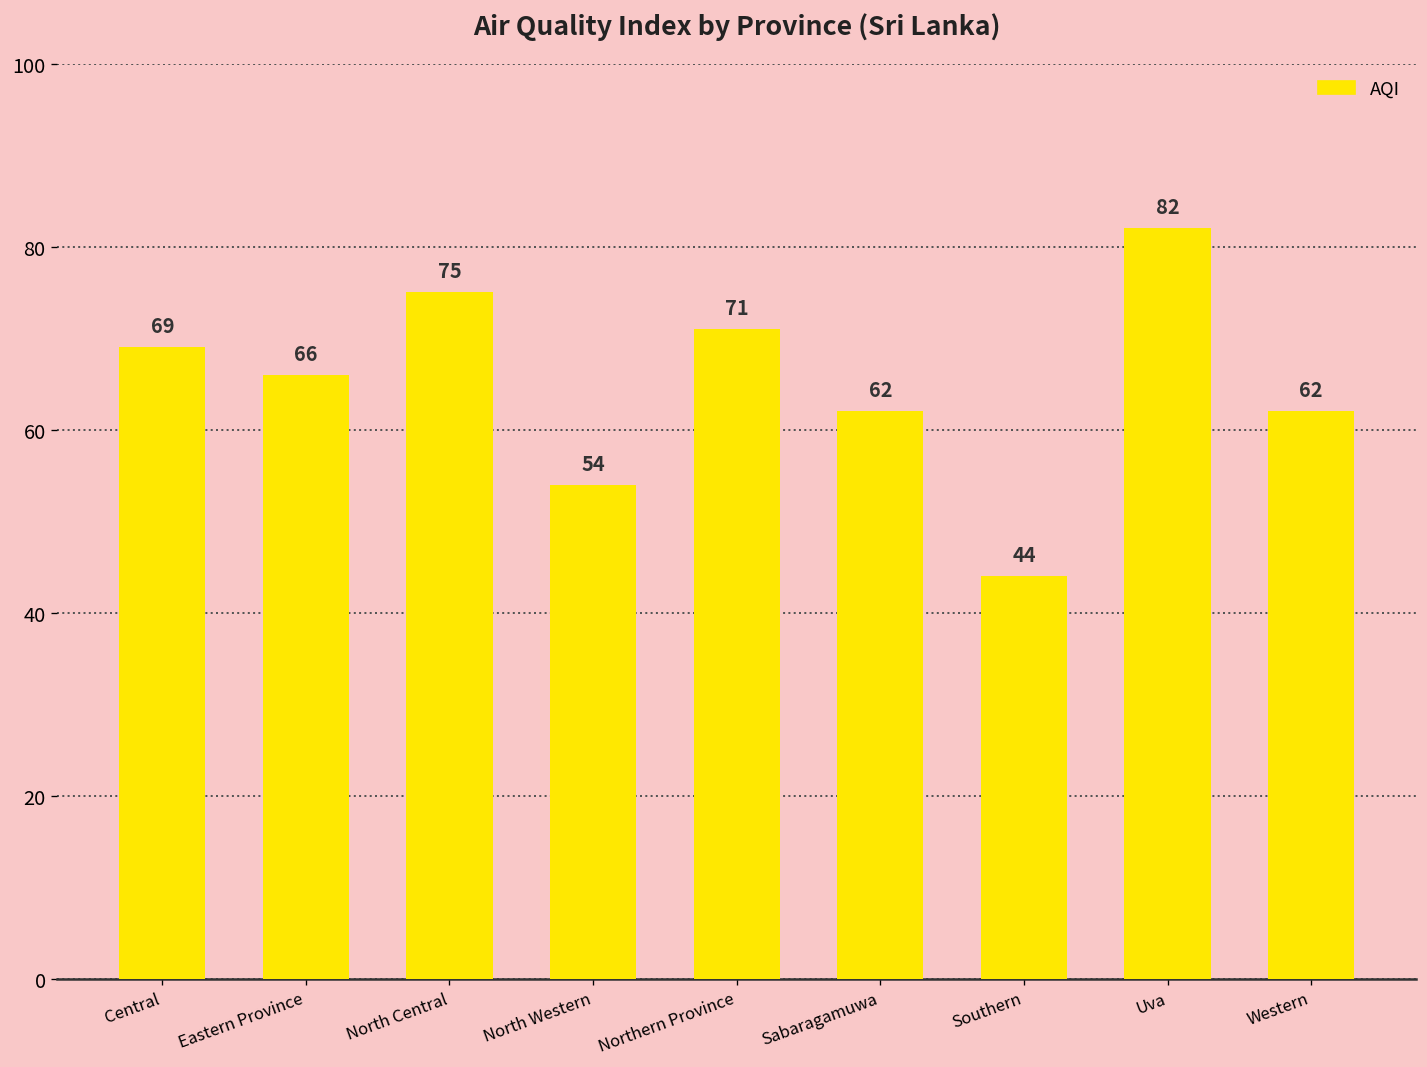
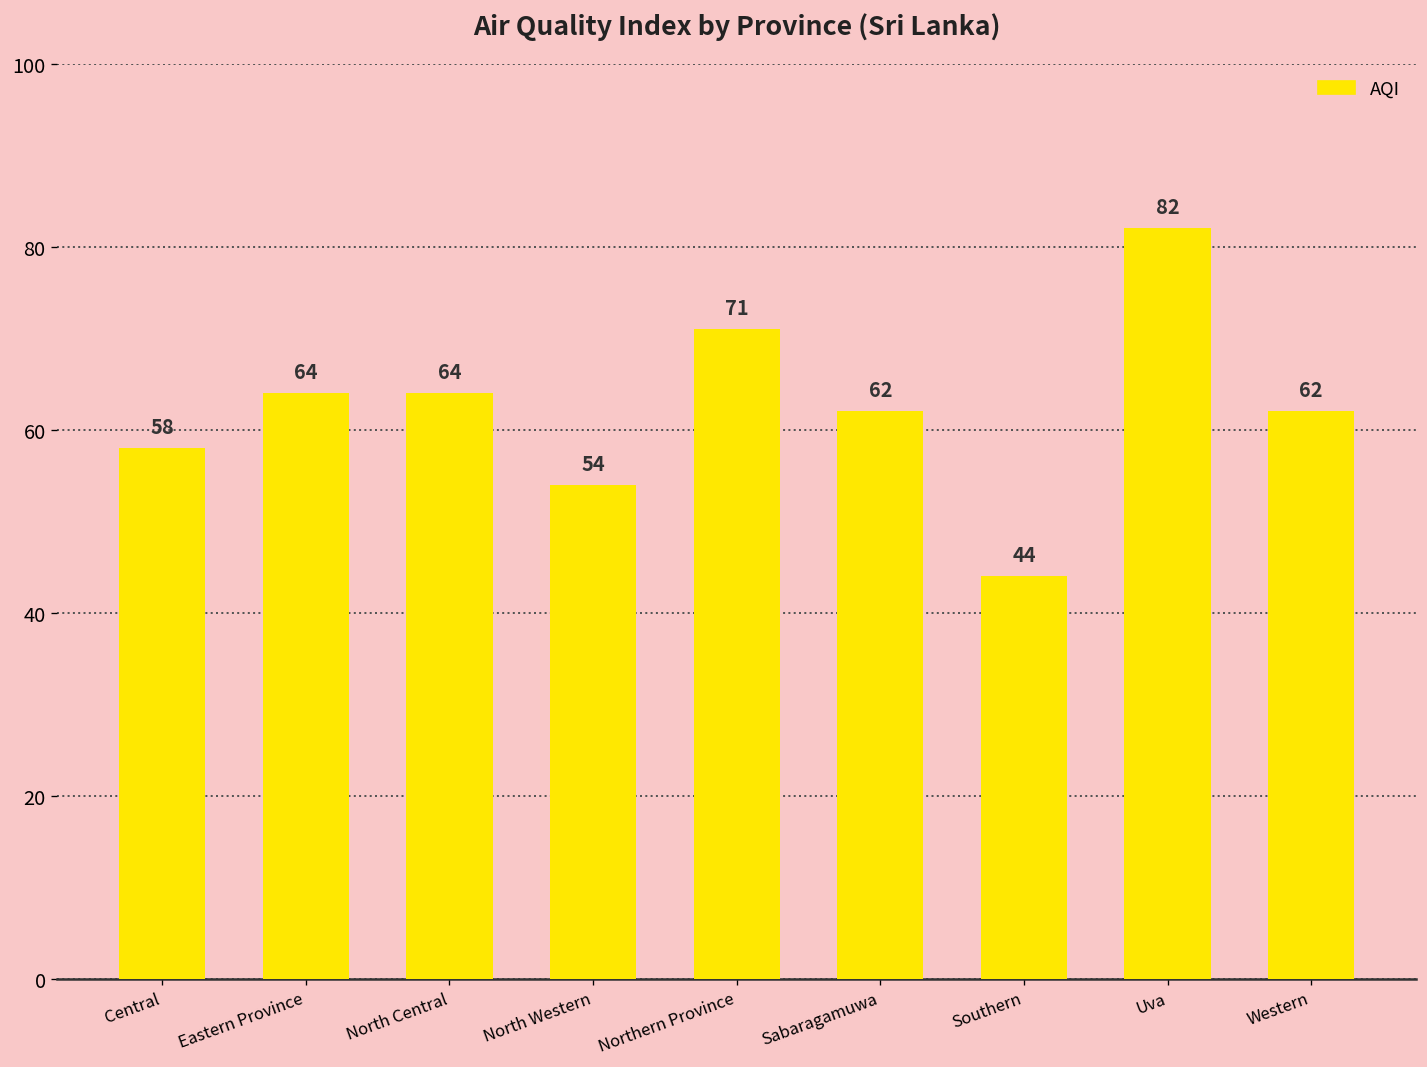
  {
-   "Central": 69,
-   "Eastern Province": 66,
-   "North Central": 75,
+   "Central": 58,
+   "Eastern Province": 64,
+   "North Central": 64,
    "North Western": 54,
    "Northern Province": 71,
    "Sabaragamuwa": 62,
    "Southern": 44,
    "Uva": 82,
    "Western": 62
  }
